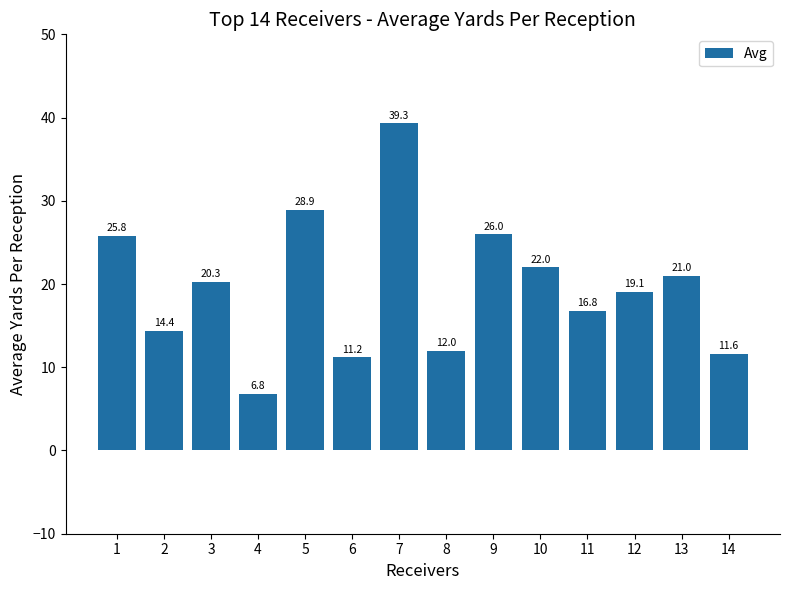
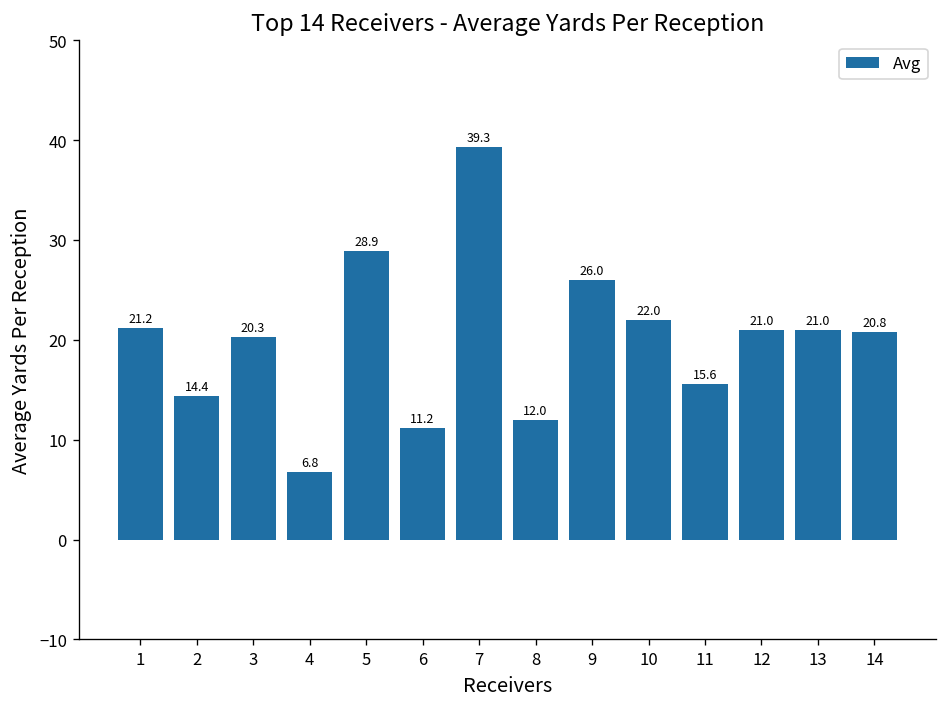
  {
-   "1": 25.8,
+   "1": 21.2,
    "2": 14.4,
    "3": 20.3,
    "4": 6.8,
    "5": 28.9,
    "6": 11.2,
    "7": 39.3,
    "8": 12.0,
    "9": 26.0,
    "10": 22.0,
-   "11": 16.8,
-   "12": 19.1,
+   "11": 15.6,
+   "12": 21.0,
    "13": 21.0,
-   "14": 11.6
+   "14": 20.8
  }
